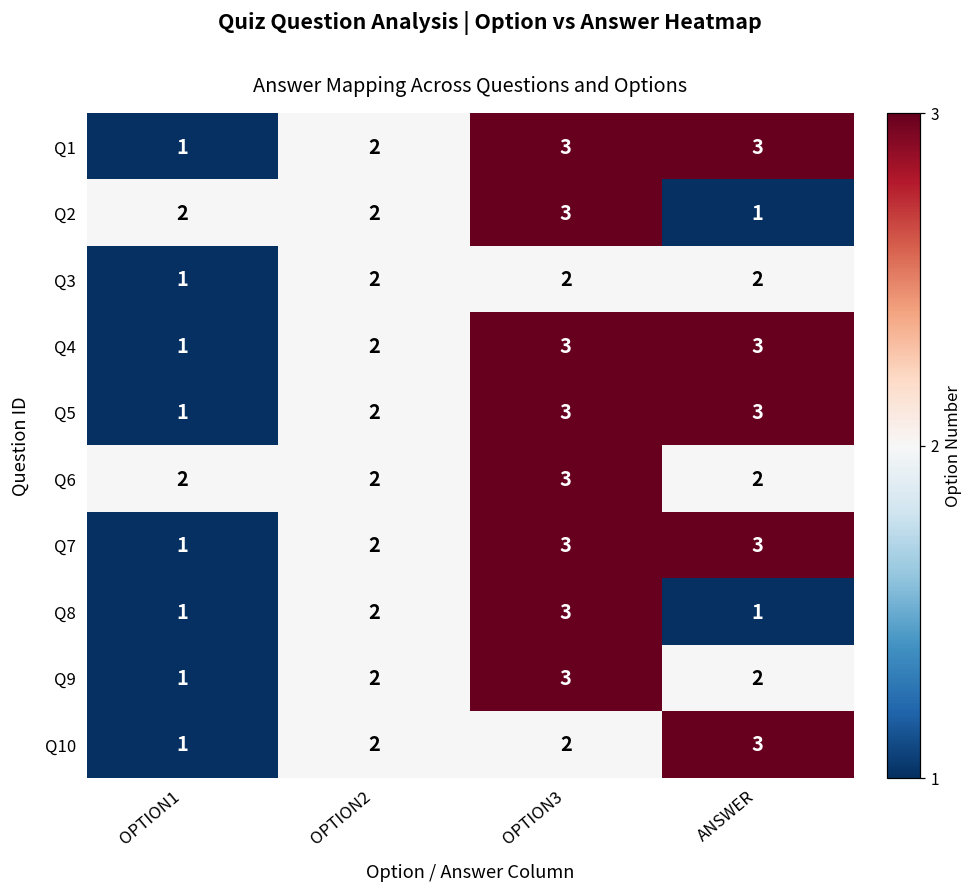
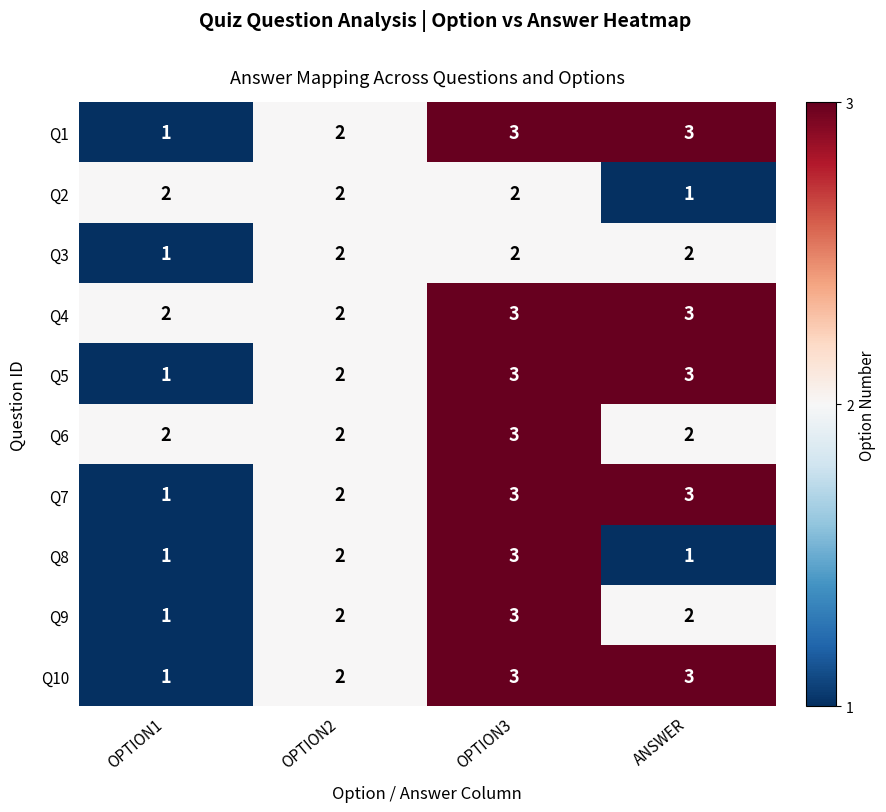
  {
    "Q1": {
      "OPTION1": 1,
      "OPTION2": 2,
      "OPTION3": 3,
      "ANSWER": 3
    },
    "Q2": {
      "OPTION1": 2,
      "OPTION2": 2,
-     "OPTION3": 3,
+     "OPTION3": 2,
      "ANSWER": 1
    },
    "Q3": {
      "OPTION1": 1,
      "OPTION2": 2,
      "OPTION3": 2,
      "ANSWER": 2
    },
    "Q4": {
-     "OPTION1": 1,
+     "OPTION1": 2,
      "OPTION2": 2,
      "OPTION3": 3,
      "ANSWER": 3
    },
    "Q5": {
      "OPTION1": 1,
      "OPTION2": 2,
      "OPTION3": 3,
      "ANSWER": 3
    },
    "Q6": {
      "OPTION1": 2,
      "OPTION2": 2,
      "OPTION3": 3,
      "ANSWER": 2
    },
    "Q7": {
      "OPTION1": 1,
      "OPTION2": 2,
      "OPTION3": 3,
      "ANSWER": 3
    },
    "Q8": {
      "OPTION1": 1,
      "OPTION2": 2,
      "OPTION3": 3,
      "ANSWER": 1
    },
    "Q9": {
      "OPTION1": 1,
      "OPTION2": 2,
      "OPTION3": 3,
      "ANSWER": 2
    },
    "Q10": {
      "OPTION1": 1,
      "OPTION2": 2,
-     "OPTION3": 2,
+     "OPTION3": 3,
      "ANSWER": 3
    }
  }
